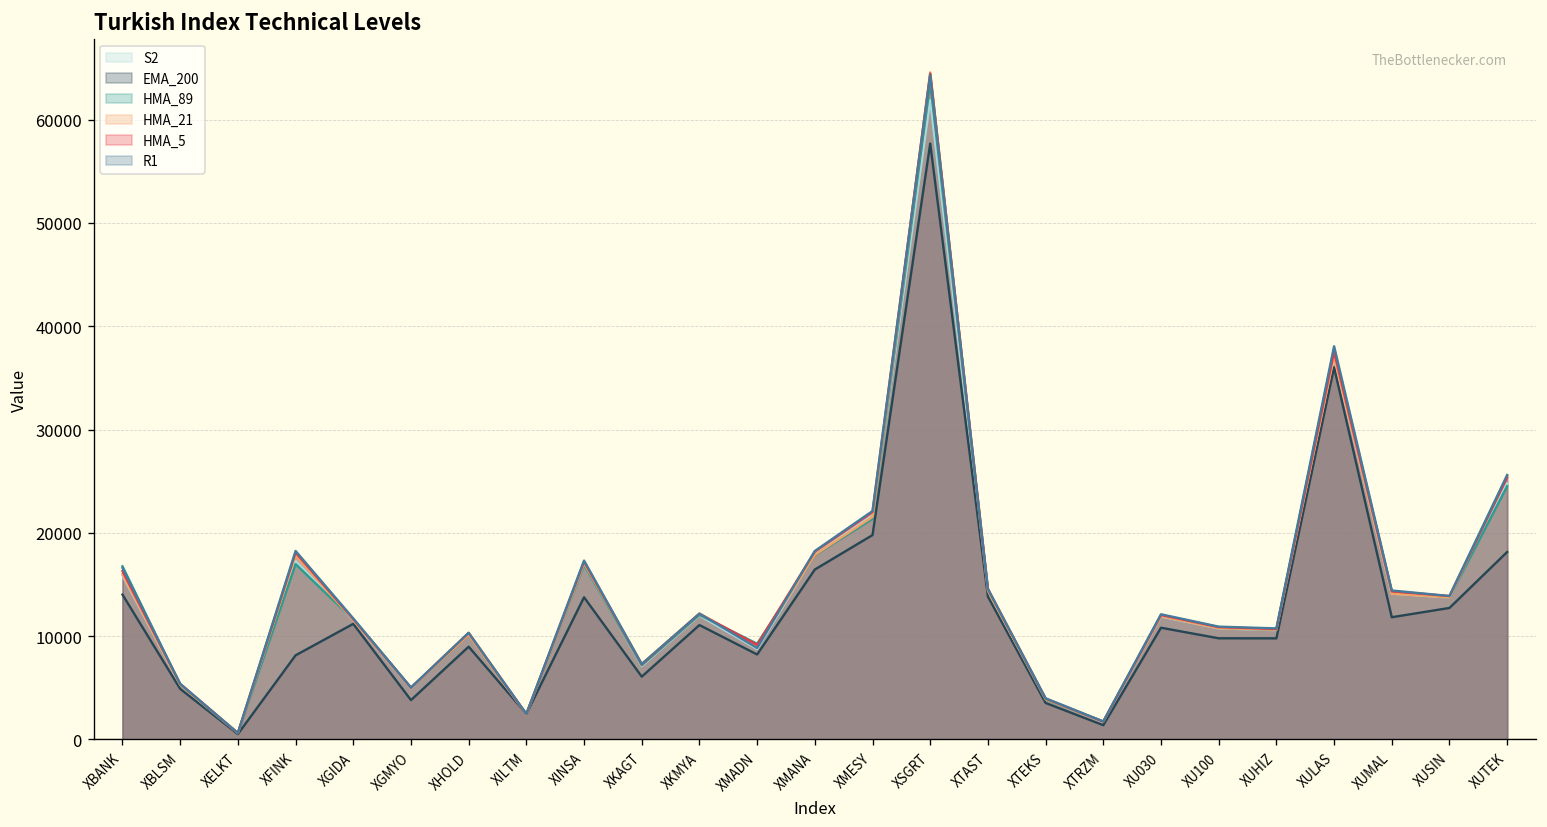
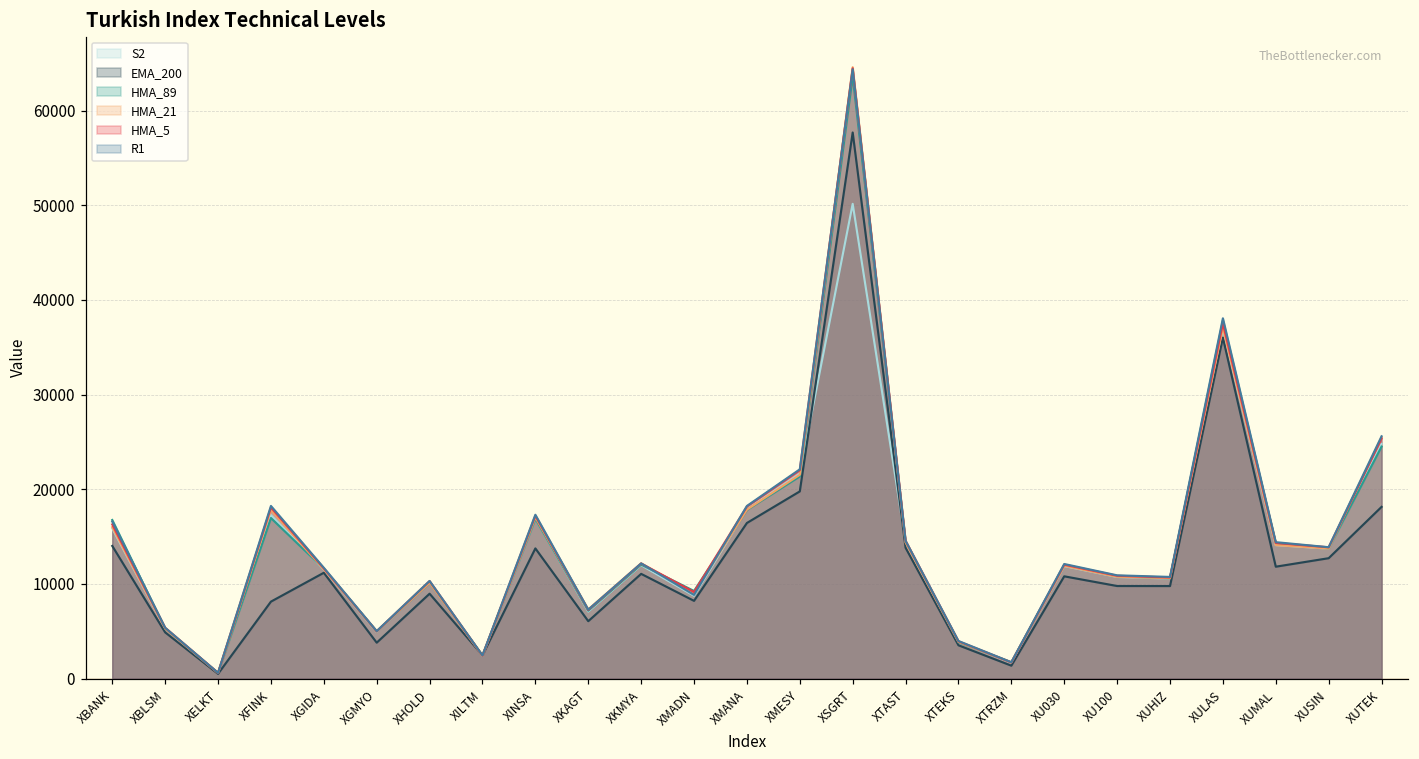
  {
    "S2": {
      "XFINK": 17000,
-     "XSGRT": 62000
+     "XSGRT": 50000
    }
  }
